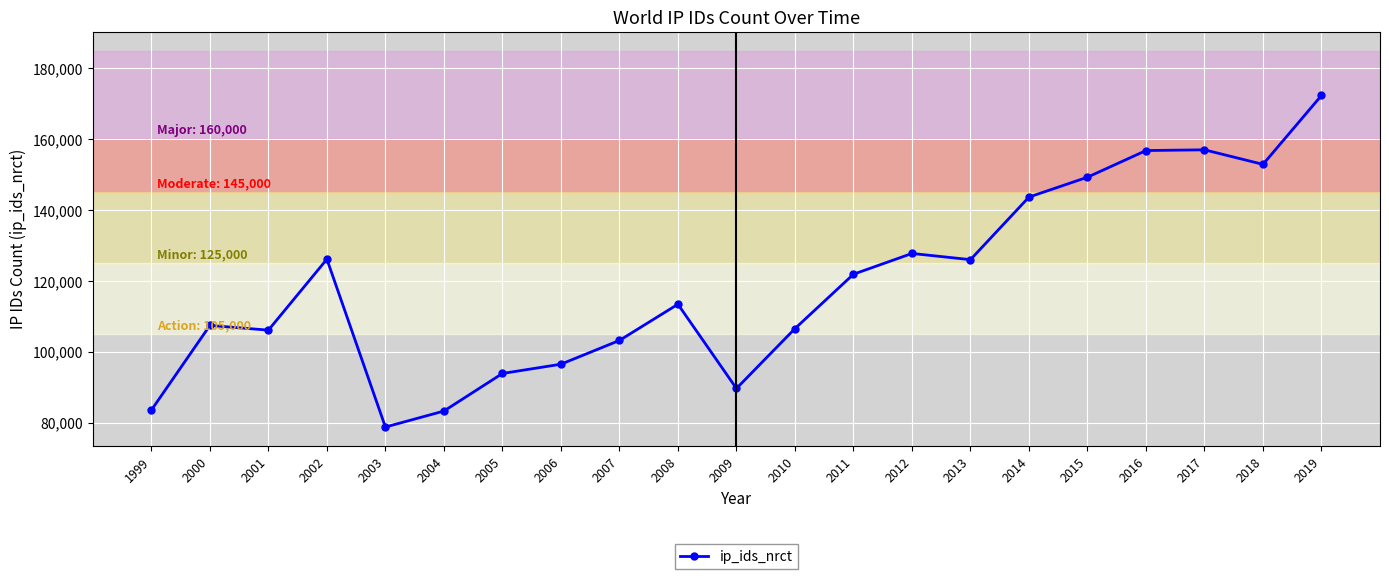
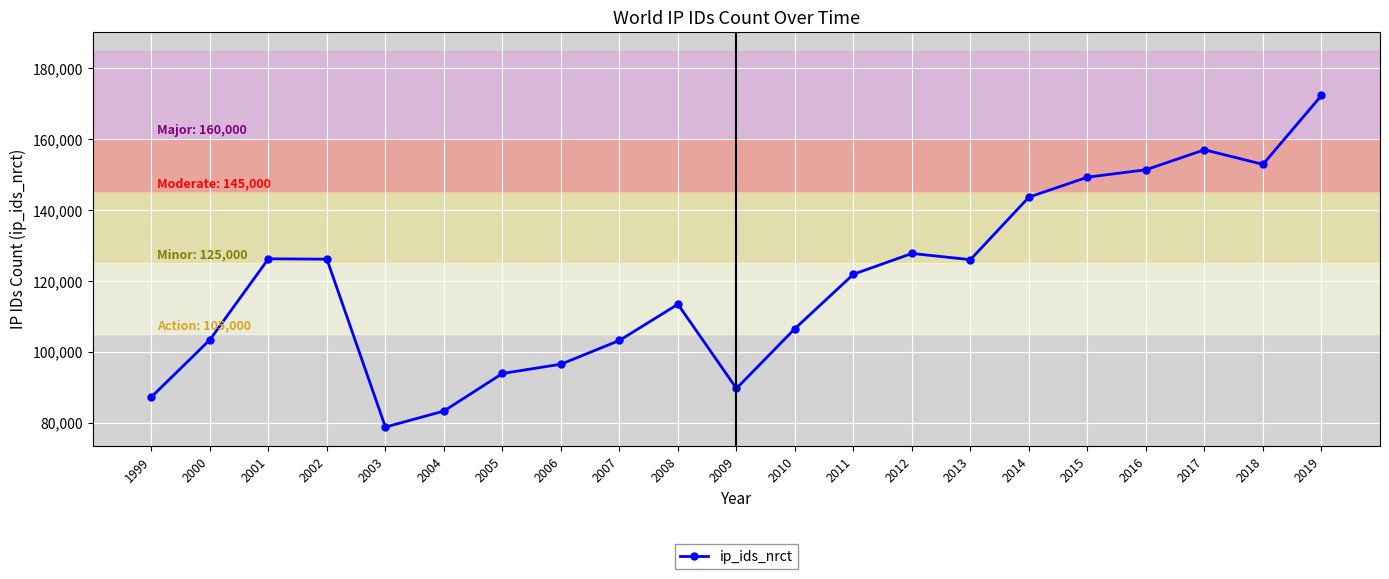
  {
-   "1999": "84,000",
-   "2000": "107,000",
-   "2001": "106,000",
+   "1999": "87,000",
+   "2000": "103,000",
+   "2001": "126,000",
    "2002": "126,000",
    "2003": "79,000",
    "2004": "83,000",
    "2005": "94,000",
    "2006": "97,000",
    "2007": "103,000",
    "2008": "113,000",
    "2009": "90,000",
    "2010": "107,000",
    "2011": "122,000",
    "2012": "128,000",
    "2013": "126,000",
    "2014": "144,000",
    "2015": "149,000",
-   "2016": "157,000",
+   "2016": "151,000",
    "2017": "157,000",
    "2018": "153,000",
    "2019": "172,000"
  }
